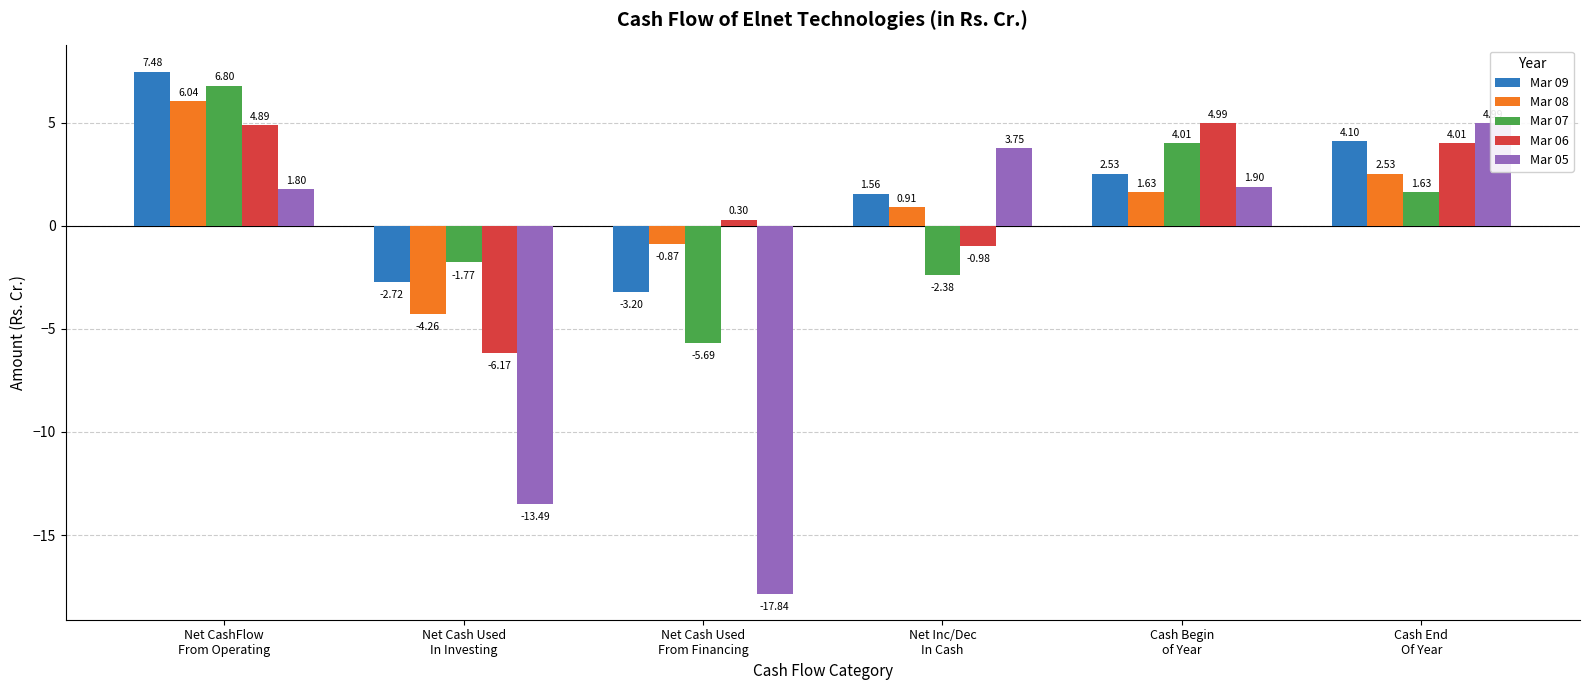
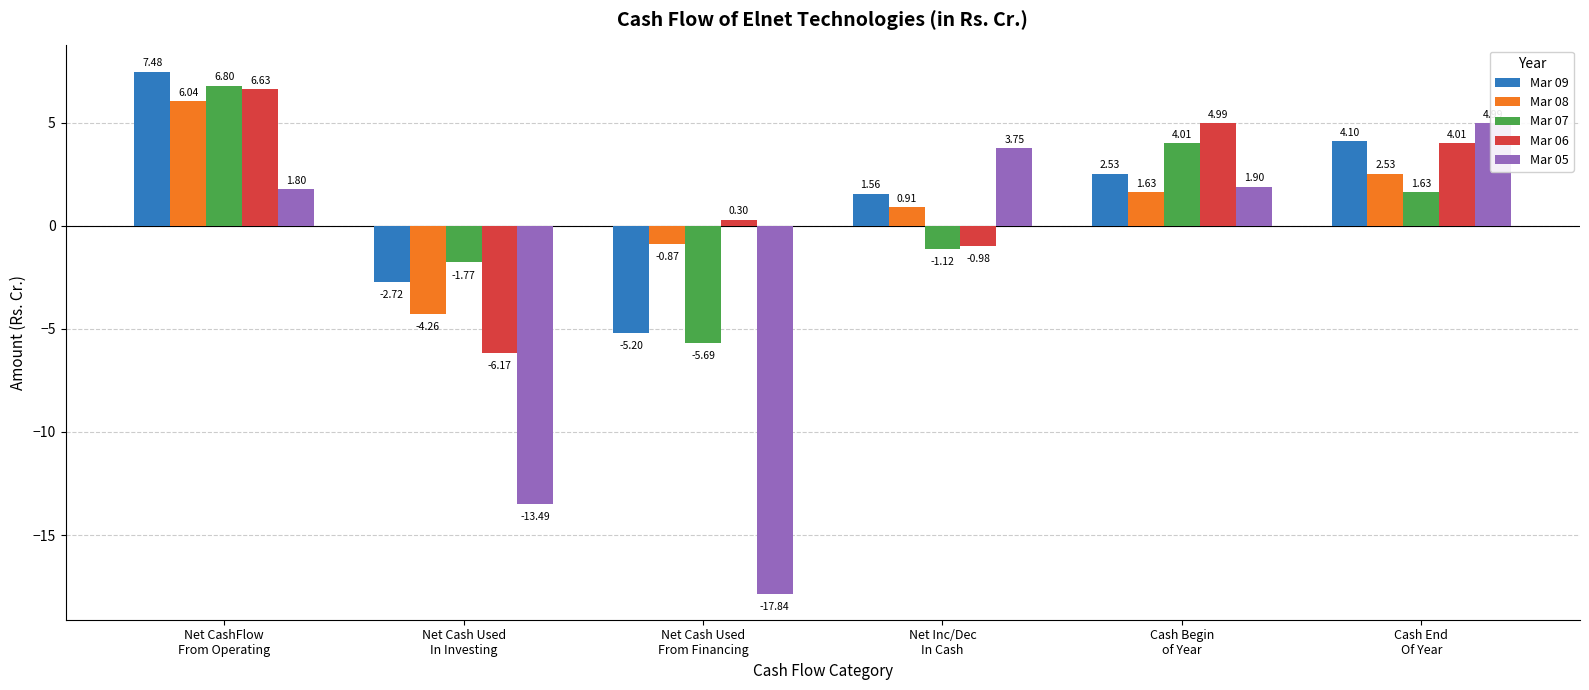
  {
    "Mar 09": {
      "Net CashFlow From Operating": 7.48,
      "Net Cash Used In Investing": -2.72,
-     "Net Cash Used From Financing": -3.20,
+     "Net Cash Used From Financing": -5.20,
      "Net Inc/Dec In Cash": 1.56,
      "Cash Begin of Year": 2.53,
      "Cash End Of Year": 4.10
    },
    "Mar 08": {
      "Net CashFlow From Operating": 6.04,
      "Net Cash Used In Investing": -4.26,
      "Net Cash Used From Financing": -0.87,
      "Net Inc/Dec In Cash": 0.91,
      "Cash Begin of Year": 1.63,
      "Cash End Of Year": 2.53
    },
    "Mar 07": {
      "Net CashFlow From Operating": 6.80,
      "Net Cash Used In Investing": -1.77,
      "Net Cash Used From Financing": -5.69,
-     "Net Inc/Dec In Cash": -2.38,
+     "Net Inc/Dec In Cash": -1.12,
      "Cash Begin of Year": 4.01,
      "Cash End Of Year": 1.63
    },
    "Mar 06": {
-     "Net CashFlow From Operating": 4.89,
+     "Net CashFlow From Operating": 6.63,
      "Net Cash Used In Investing": -6.17,
      "Net Cash Used From Financing": 0.30,
      "Net Inc/Dec In Cash": -0.98,
      "Cash Begin of Year": 4.99,
      "Cash End Of Year": 4.01
    },
    "Mar 05": {
      "Net CashFlow From Operating": 1.80,
      "Net Cash Used In Investing": -13.49,
      "Net Cash Used From Financing": -17.84,
      "Net Inc/Dec In Cash": 3.75,
      "Cash Begin of Year": 1.90
    }
  }
